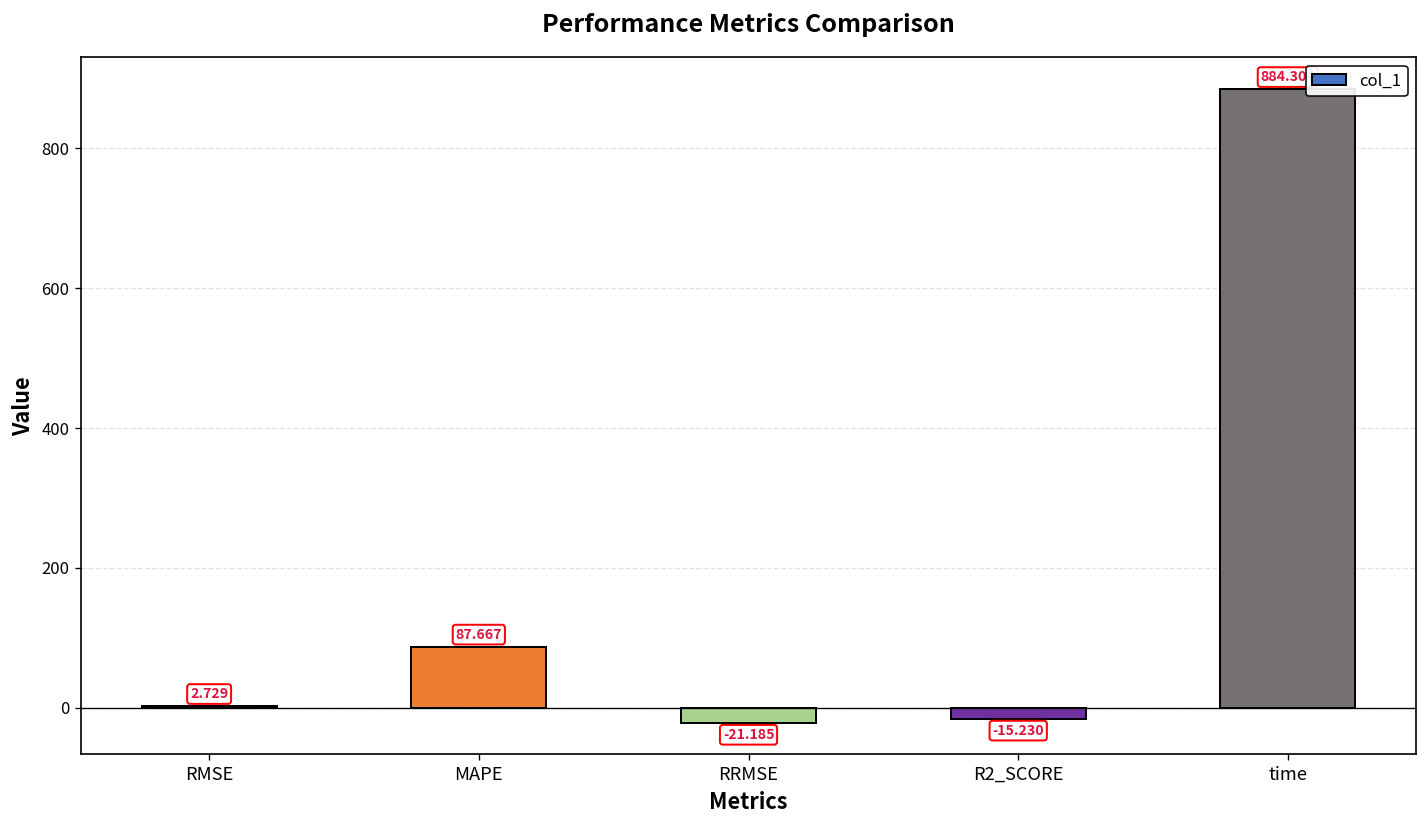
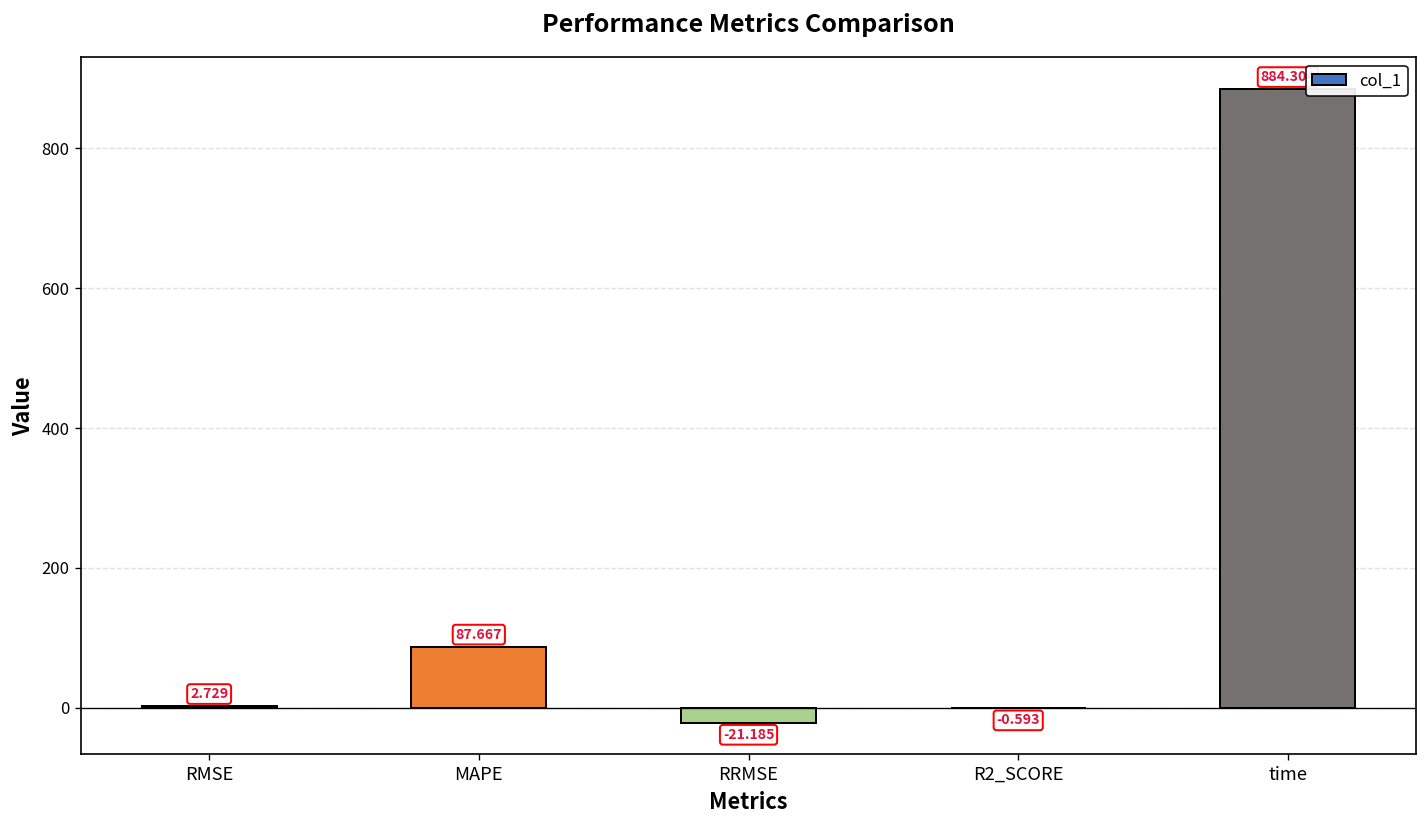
  {
-   "R2_SCORE": -15.230
+   "R2_SCORE": -0.593
  }
